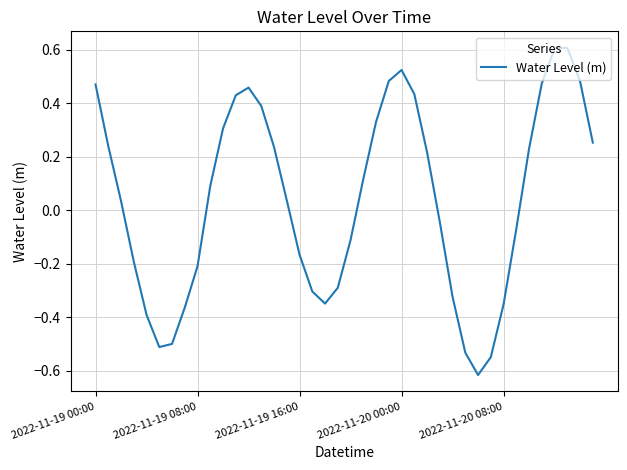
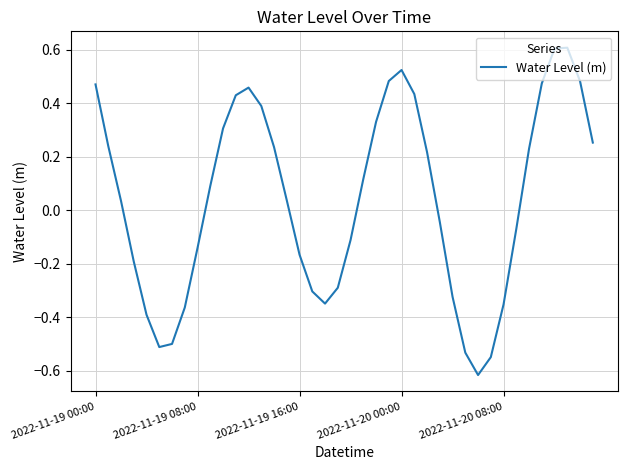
  {
    "2022-11-19 00:00": 0.47,
-   "2022-11-19 08:00": -0.21,
+   "2022-11-19 08:00": -0.14,
    "2022-11-19 16:00": -0.17,
    "2022-11-20 00:00": 0.53,
    "2022-11-20 08:00": -0.35
  }
